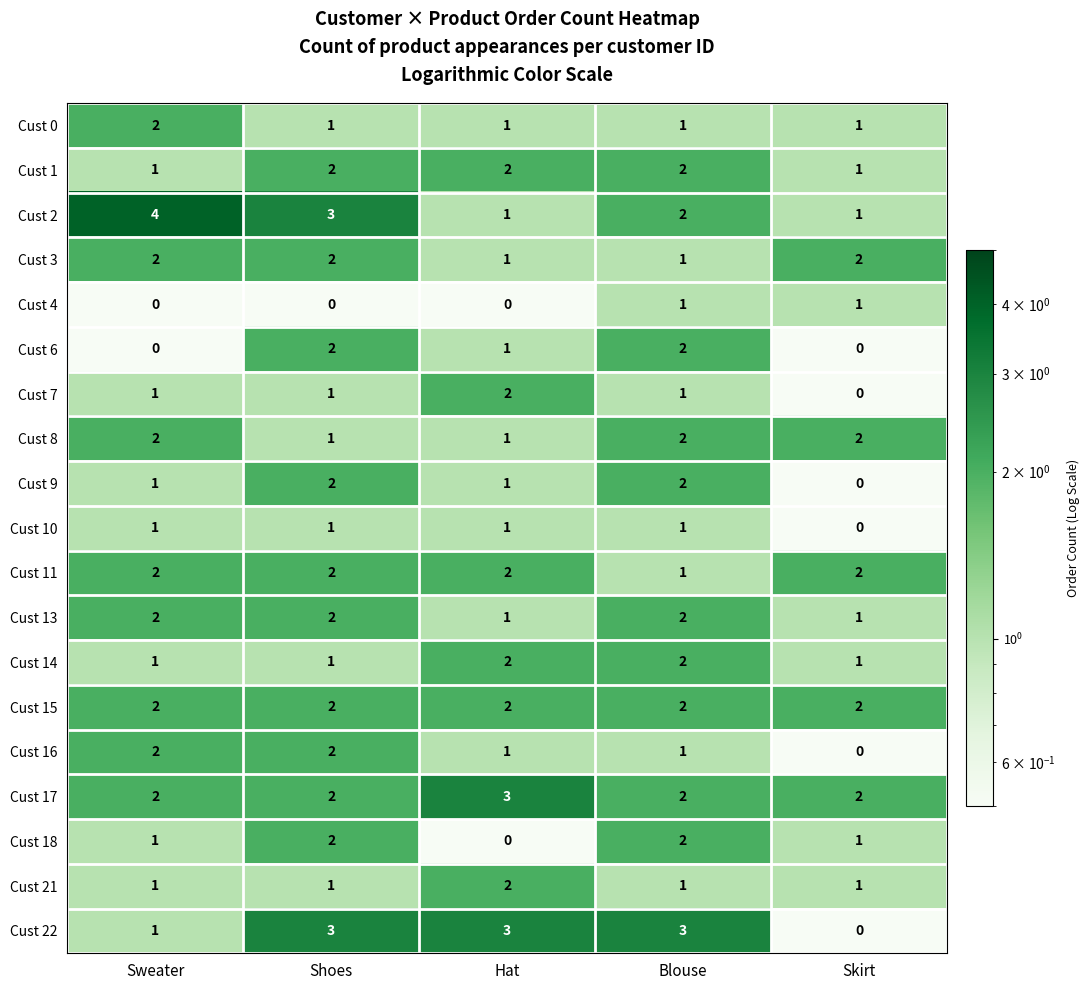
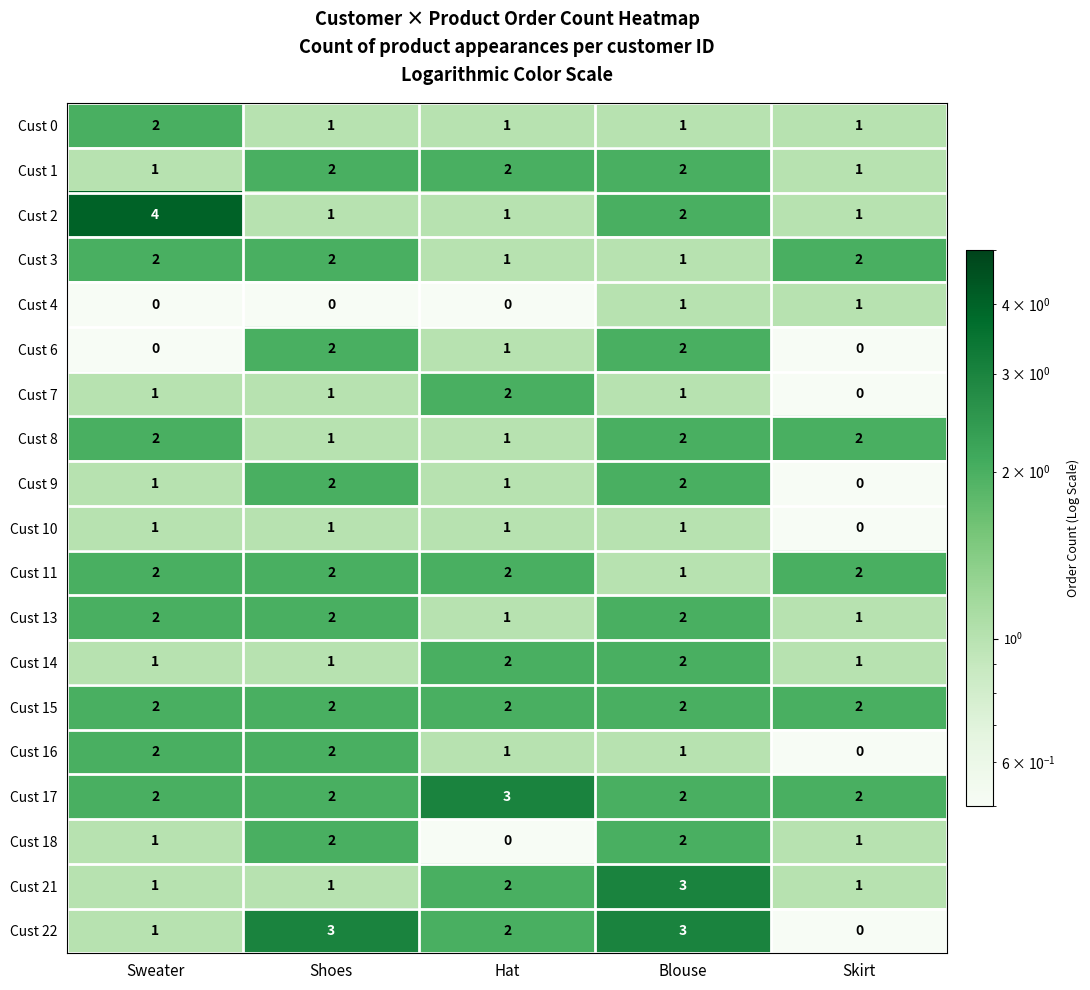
  {
    "Cust 0": {
      "Sweater": 2,
      "Shoes": 1,
      "Hat": 1,
      "Blouse": 1,
      "Skirt": 1
    },
    "Cust 1": {
      "Sweater": 1,
      "Shoes": 2,
      "Hat": 2,
      "Blouse": 2,
      "Skirt": 1
    },
    "Cust 2": {
      "Sweater": 4,
-     "Shoes": 3,
+     "Shoes": 1,
      "Hat": 1,
      "Blouse": 2,
      "Skirt": 1
    },
    "Cust 3": {
      "Sweater": 2,
      "Shoes": 2,
      "Hat": 1,
      "Blouse": 1,
      "Skirt": 2
    },
    "Cust 4": {
      "Sweater": 0,
      "Shoes": 0,
      "Hat": 0,
      "Blouse": 1,
      "Skirt": 1
    },
    "Cust 6": {
      "Sweater": 0,
      "Shoes": 2,
      "Hat": 1,
      "Blouse": 2,
      "Skirt": 0
    },
    "Cust 7": {
      "Sweater": 1,
      "Shoes": 1,
      "Hat": 2,
      "Blouse": 1,
      "Skirt": 0
    },
    "Cust 8": {
      "Sweater": 2,
      "Shoes": 1,
      "Hat": 1,
      "Blouse": 2,
      "Skirt": 2
    },
    "Cust 9": {
      "Sweater": 1,
      "Shoes": 2,
      "Hat": 1,
      "Blouse": 2,
      "Skirt": 0
    },
    "Cust 10": {
      "Sweater": 1,
      "Shoes": 1,
      "Hat": 1,
      "Blouse": 1,
      "Skirt": 0
    },
    "Cust 11": {
      "Sweater": 2,
      "Shoes": 2,
      "Hat": 2,
      "Blouse": 1,
      "Skirt": 2
    },
    "Cust 13": {
      "Sweater": 2,
      "Shoes": 2,
      "Hat": 1,
      "Blouse": 2,
      "Skirt": 1
    },
    "Cust 14": {
      "Sweater": 1,
      "Shoes": 1,
      "Hat": 2,
      "Blouse": 2,
      "Skirt": 1
    },
    "Cust 15": {
      "Sweater": 2,
      "Shoes": 2,
      "Hat": 2,
      "Blouse": 2,
      "Skirt": 2
    },
    "Cust 16": {
      "Sweater": 2,
      "Shoes": 2,
      "Hat": 1,
      "Blouse": 1,
      "Skirt": 0
    },
    "Cust 17": {
      "Sweater": 2,
      "Shoes": 2,
      "Hat": 3,
      "Blouse": 2,
      "Skirt": 2
    },
    "Cust 18": {
      "Sweater": 1,
      "Shoes": 2,
      "Hat": 0,
      "Blouse": 2,
      "Skirt": 1
    },
    "Cust 21": {
      "Sweater": 1,
      "Shoes": 1,
      "Hat": 2,
-     "Blouse": 1,
+     "Blouse": 3,
      "Skirt": 1
    },
    "Cust 22": {
      "Sweater": 1,
      "Shoes": 3,
-     "Hat": 3,
+     "Hat": 2,
      "Blouse": 3,
      "Skirt": 0
    }
  }
